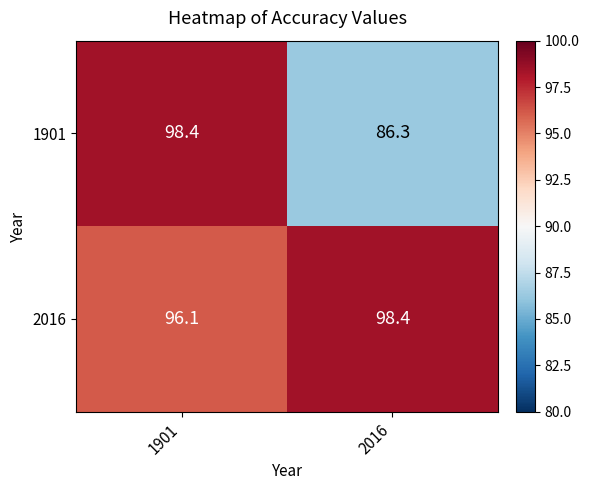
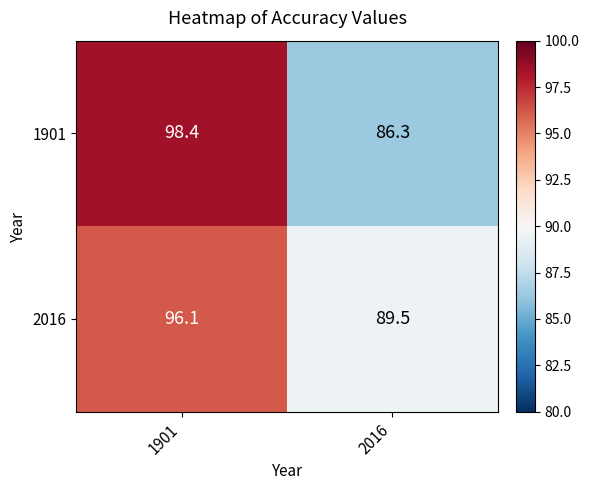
  {
    "1901": {
      "1901": 98.4,
      "2016": 86.3
    },
    "2016": {
      "1901": 96.1,
-     "2016": 98.4
+     "2016": 89.5
    }
  }
